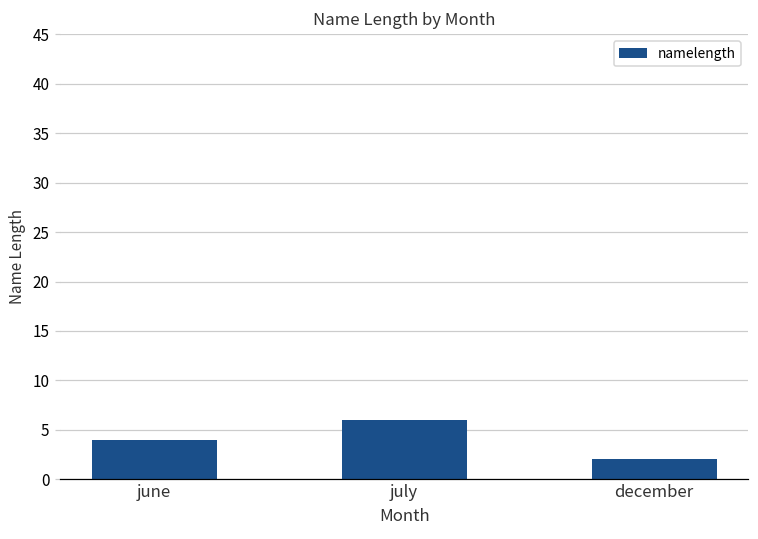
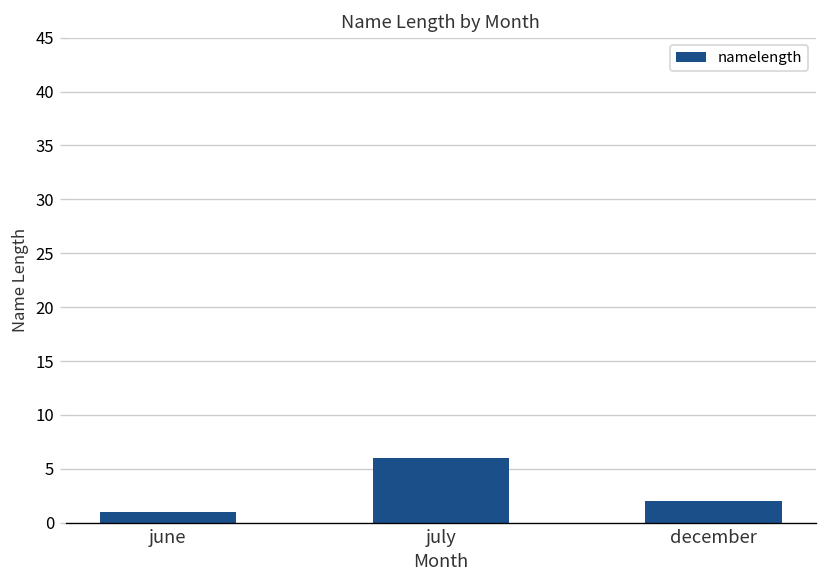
  {
-   "june": 4,
+   "june": 1,
    "july": 6,
    "december": 2
  }
